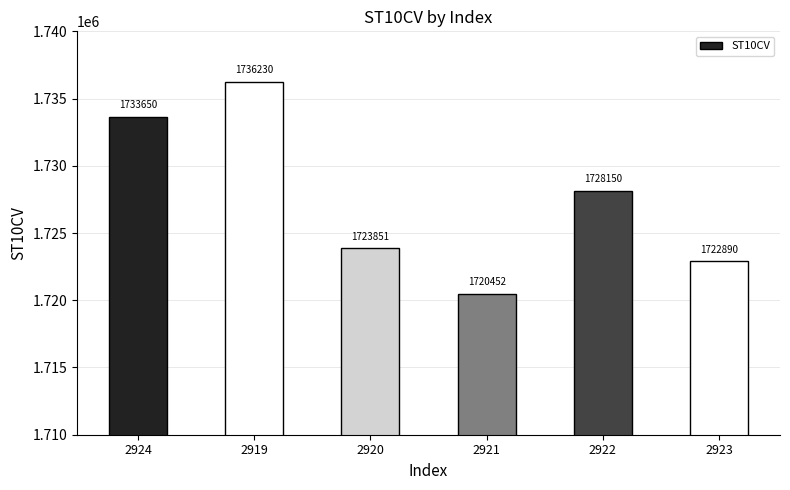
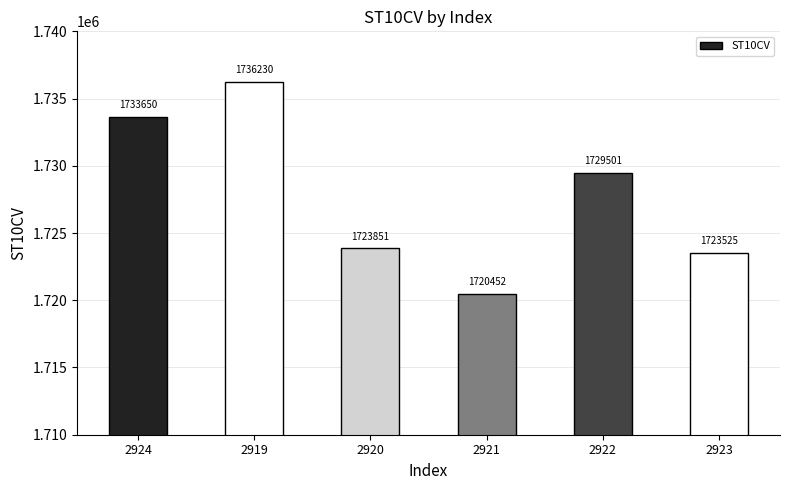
  {
    "2924": 1733650,
    "2919": 1736230,
    "2920": 1723851,
    "2921": 1720452,
-   "2922": 1728150,
-   "2923": 1722890
+   "2922": 1729501,
+   "2923": 1723525
  }
